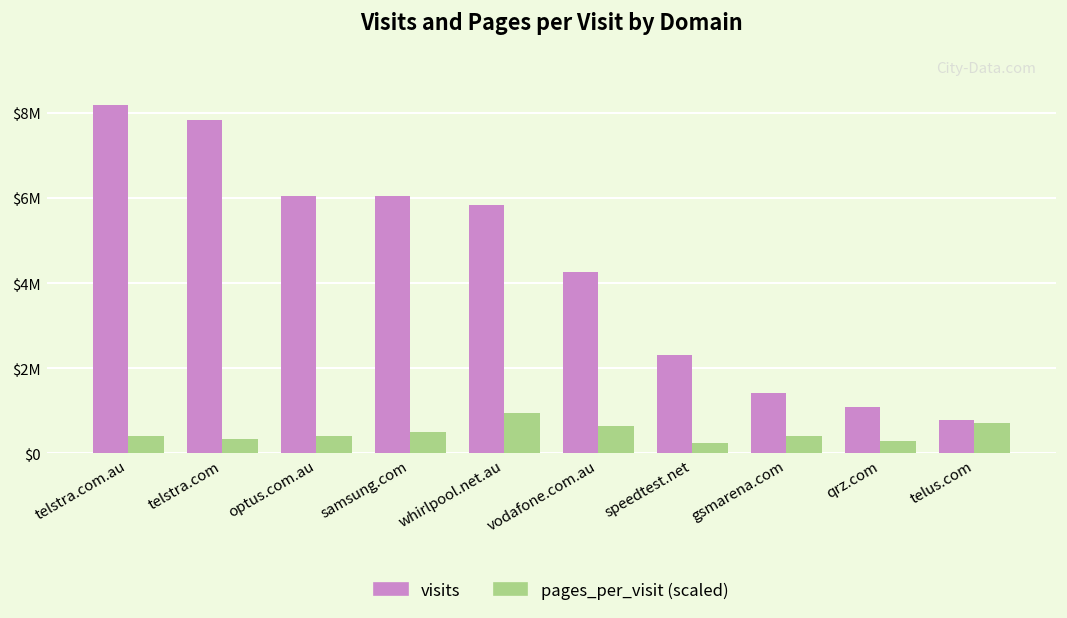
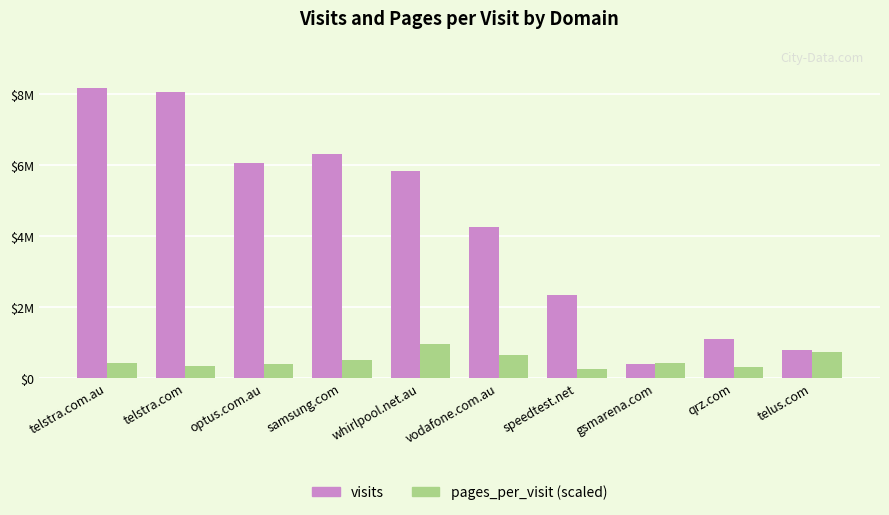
  {
    "visits": {
      "telstra.com.au": "$8200000",
-     "telstra.com": "$7800000",
+     "telstra.com": "$8100000",
      "optus.com.au": "$6100000",
-     "samsung.com": "$6100000",
+     "samsung.com": "$6300000",
      "whirlpool.net.au": "$5800000",
      "vodafone.com.au": "$4300000",
      "speedtest.net": "$2300000",
-     "gsmarena.com": "$1400000",
+     "gsmarena.com": "$400000",
      "qrz.com": "$1100000",
      "telus.com": "$800000"
    },
    "pages_per_visit (scaled)": {
      "telstra.com.au": "$400000",
      "telstra.com": "$300000",
      "optus.com.au": "$400000",
      "samsung.com": "$500000",
      "whirlpool.net.au": "$1000000",
      "vodafone.com.au": "$600000",
      "speedtest.net": "$200000",
      "gsmarena.com": "$400000",
      "qrz.com": "$300000",
      "telus.com": "$700000"
    }
  }
